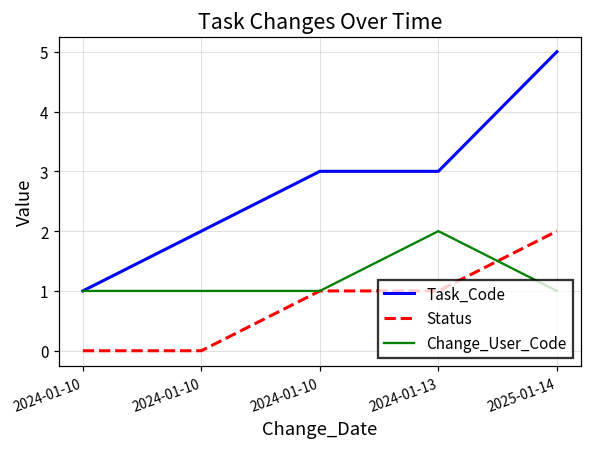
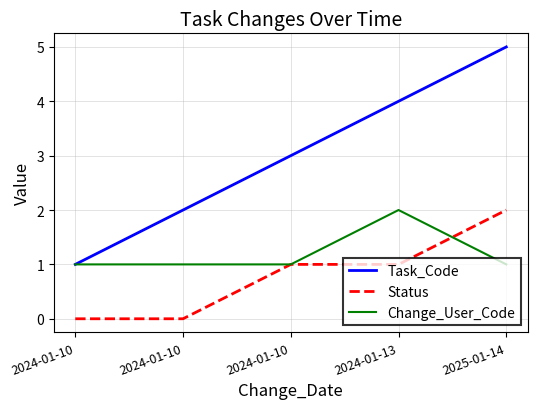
  {
    "Task_Code": {
-     "2024-01-13": 3,
+     "2024-01-13": 4,
      "2025-01-14": 5
    },
    "Status": {
      "2025-01-14": 2
    },
    "Change_User_Code": {
      "2024-01-13": 2
    }
  }
